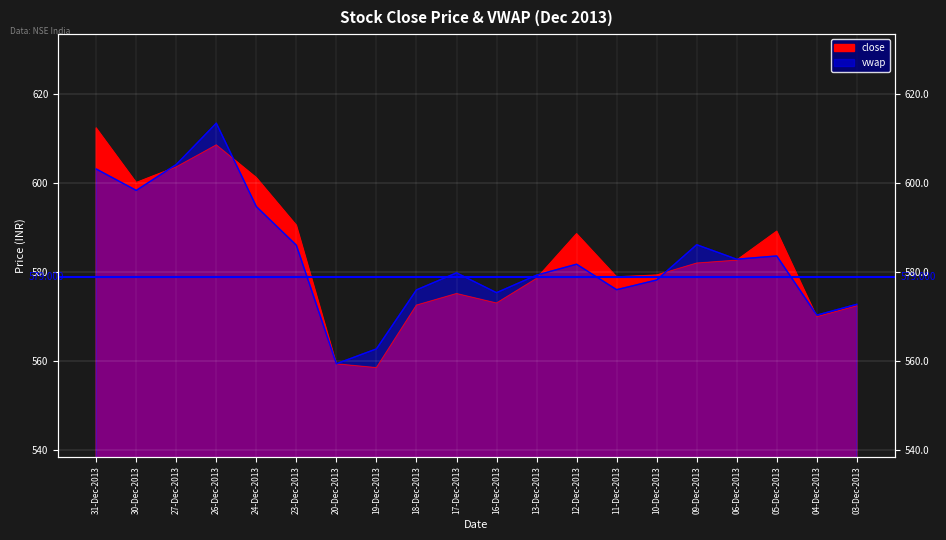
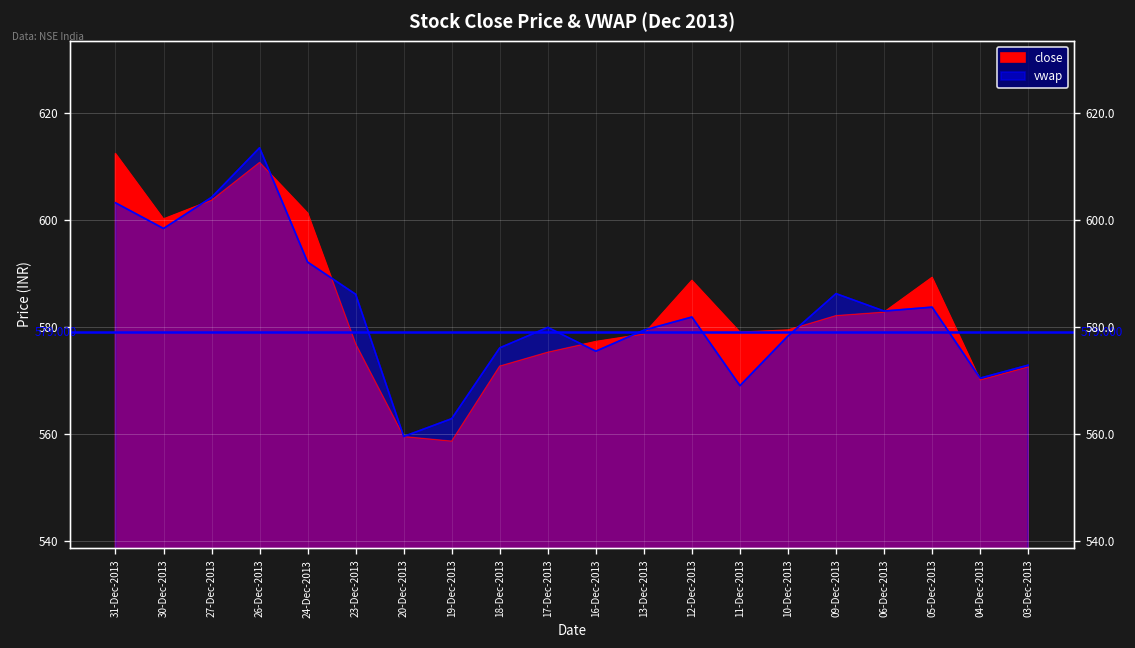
  {
    "close": {
      "31-Dec-2013": 612,
      "30-Dec-2013": 600,
-     "26-Dec-2013": 609,
+     "26-Dec-2013": 611,
      "24-Dec-2013": 601,
-     "23-Dec-2013": 591,
+     "23-Dec-2013": 577,
      "19-Dec-2013": 559,
      "18-Dec-2013": 573,
      "17-Dec-2013": 575,
-     "16-Dec-2013": 573,
+     "16-Dec-2013": 577,
      "13-Dec-2013": 579,
      "12-Dec-2013": 589,
      "11-Dec-2013": 579,
      "10-Dec-2013": 579,
      "09-Dec-2013": 582,
      "05-Dec-2013": 589
    },
    "vwap": {
      "31-Dec-2013": 603,
      "30-Dec-2013": 598,
      "26-Dec-2013": 614,
-     "24-Dec-2013": 595,
+     "24-Dec-2013": 592,
      "23-Dec-2013": 586,
      "19-Dec-2013": 563,
      "18-Dec-2013": 576,
      "17-Dec-2013": 580,
      "16-Dec-2013": 575,
      "13-Dec-2013": 579,
      "12-Dec-2013": 582,
-     "11-Dec-2013": 576,
+     "11-Dec-2013": 569,
      "10-Dec-2013": 578,
      "09-Dec-2013": 586,
      "05-Dec-2013": 584
    }
  }
